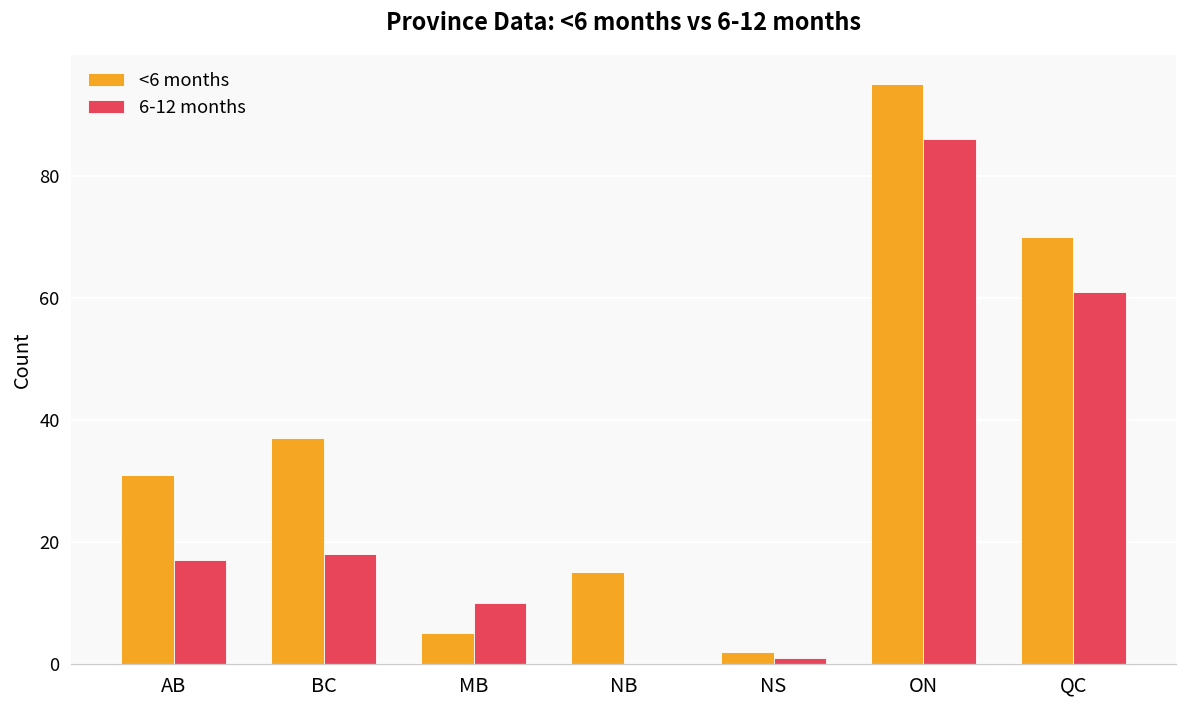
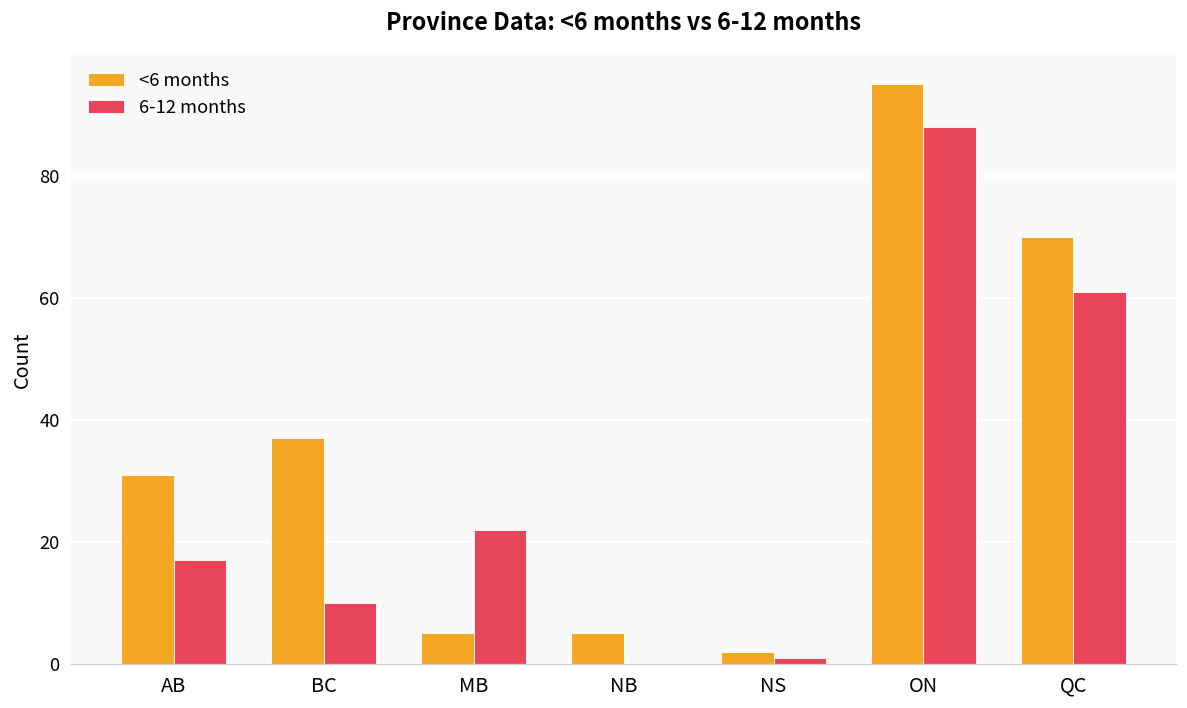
  {
    "<6 months": {
      "AB": 31,
      "BC": 37,
      "MB": 5,
-     "NB": 15,
+     "NB": 5,
      "NS": 2,
      "ON": 95,
      "QC": 70
    },
    "6-12 months": {
      "AB": 17,
-     "BC": 18,
-     "MB": 10,
+     "BC": 10,
+     "MB": 22,
      "NB": 0,
      "NS": 1,
-     "ON": 86,
+     "ON": 88,
      "QC": 61
    }
  }
